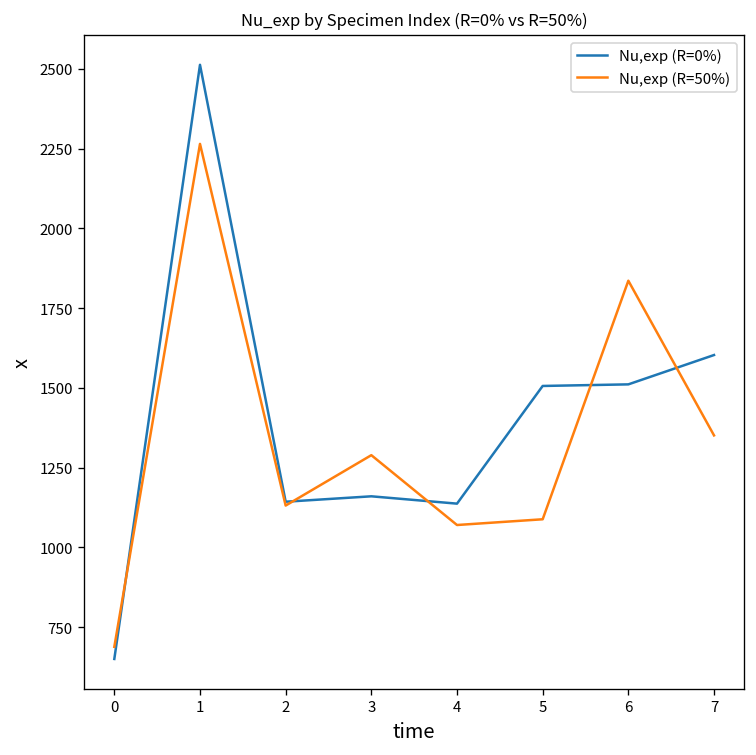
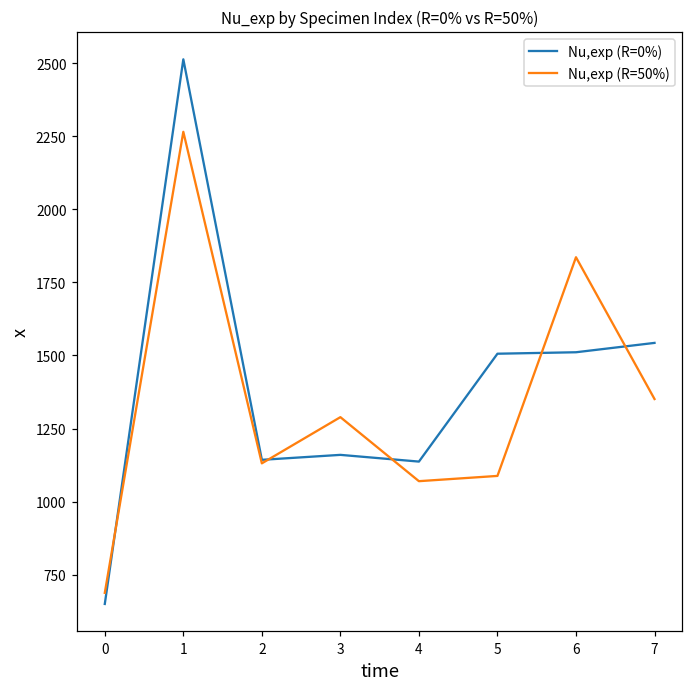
  {
    "Nu,exp (R=0%)": {
      "0": 650,
      "1": 2510,
      "2": 1140,
      "3": 1160,
      "4": 1140,
      "5": 1510,
      "6": 1510,
-     "7": 1600
+     "7": 1540
    },
    "Nu,exp (R=50%)": {
      "0": 690,
      "1": 2270,
      "2": 1130,
      "3": 1290,
      "4": 1070,
      "5": 1090,
      "6": 1840,
      "7": 1350
    }
  }
